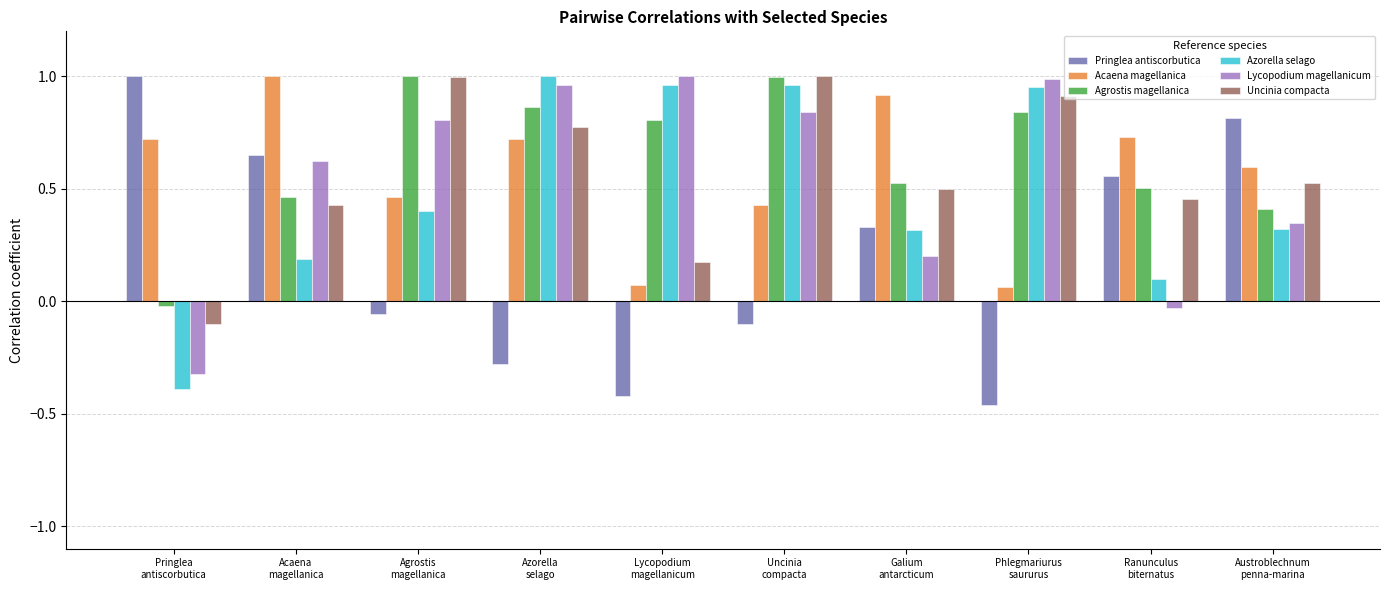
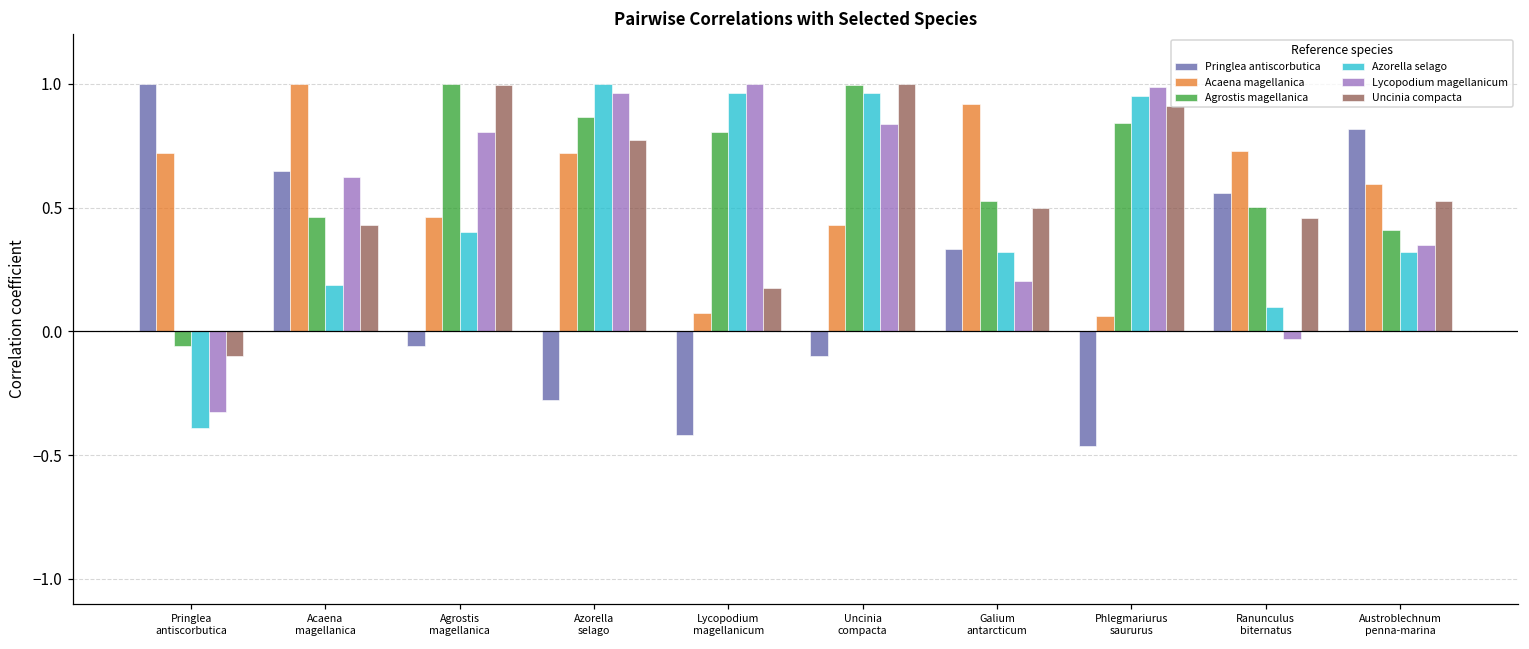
  {
    "Pringlea antiscorbutica": {
      "Pringlea antiscorbutica": 1.00,
      "Acaena magellanica": 0.65,
      "Agrostis magellanica": -0.06,
      "Azorella selago": -0.28,
      "Lycopodium magellanicum": -0.42,
      "Uncinia compacta": -0.10,
      "Galium antarcticum": 0.33,
      "Phlegmariurus saururus": -0.46,
      "Ranunculus biternatus": 0.56,
      "Austroblechnum penna-marina": 0.82
    },
    "Acaena magellanica": {
      "Pringlea antiscorbutica": 0.72,
      "Acaena magellanica": 1.00,
      "Agrostis magellanica": 0.46,
      "Azorella selago": 0.72,
      "Lycopodium magellanicum": 0.07,
      "Uncinia compacta": 0.43,
      "Galium antarcticum": 0.92,
      "Phlegmariurus saururus": 0.06,
      "Ranunculus biternatus": 0.73,
      "Austroblechnum penna-marina": 0.60
    },
    "Agrostis magellanica": {
-     "Pringlea antiscorbutica": -0.02,
+     "Pringlea antiscorbutica": -0.06,
      "Acaena magellanica": 0.46,
      "Agrostis magellanica": 1.00,
      "Azorella selago": 0.87,
      "Lycopodium magellanicum": 0.81,
      "Uncinia compacta": 0.99,
      "Galium antarcticum": 0.53,
      "Phlegmariurus saururus": 0.84,
      "Ranunculus biternatus": 0.50,
      "Austroblechnum penna-marina": 0.41
    },
    "Azorella selago": {
      "Pringlea antiscorbutica": -0.39,
      "Acaena magellanica": 0.19,
      "Agrostis magellanica": 0.40,
      "Azorella selago": 1.00,
      "Lycopodium magellanicum": 0.96,
      "Uncinia compacta": 0.96,
      "Galium antarcticum": 0.32,
      "Phlegmariurus saururus": 0.95,
      "Ranunculus biternatus": 0.10,
      "Austroblechnum penna-marina": 0.32
    },
    "Lycopodium magellanicum": {
      "Pringlea antiscorbutica": -0.33,
      "Acaena magellanica": 0.62,
      "Agrostis magellanica": 0.81,
      "Azorella selago": 0.96,
      "Lycopodium magellanicum": 1.00,
      "Uncinia compacta": 0.84,
      "Galium antarcticum": 0.20,
      "Phlegmariurus saururus": 0.99,
      "Ranunculus biternatus": -0.03,
      "Austroblechnum penna-marina": 0.35
    },
    "Uncinia compacta": {
      "Pringlea antiscorbutica": -0.10,
      "Acaena magellanica": 0.43,
      "Agrostis magellanica": 0.99,
      "Azorella selago": 0.77,
      "Lycopodium magellanicum": 0.17,
      "Uncinia compacta": 1.00,
      "Galium antarcticum": 0.50,
      "Ranunculus biternatus": 0.46,
      "Austroblechnum penna-marina": 0.53
    }
  }
